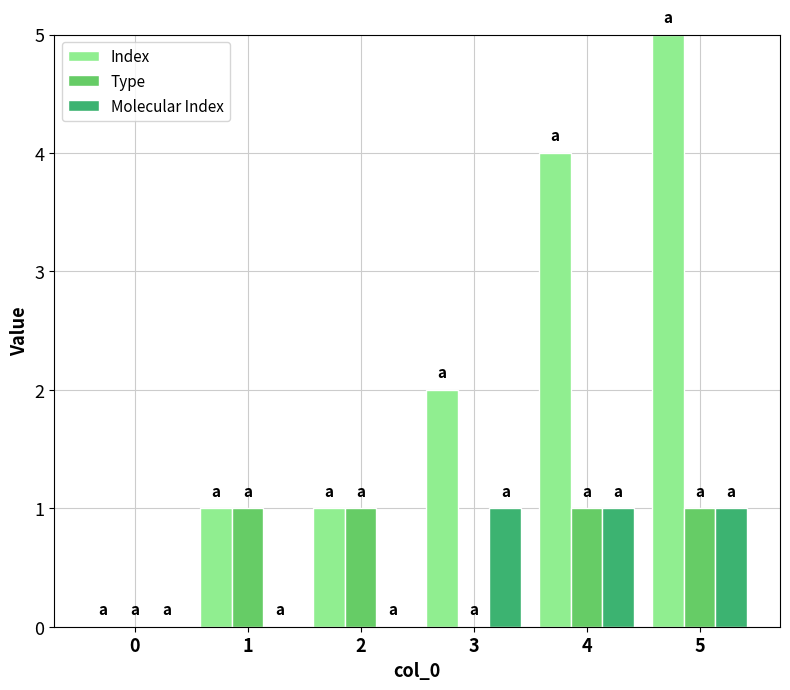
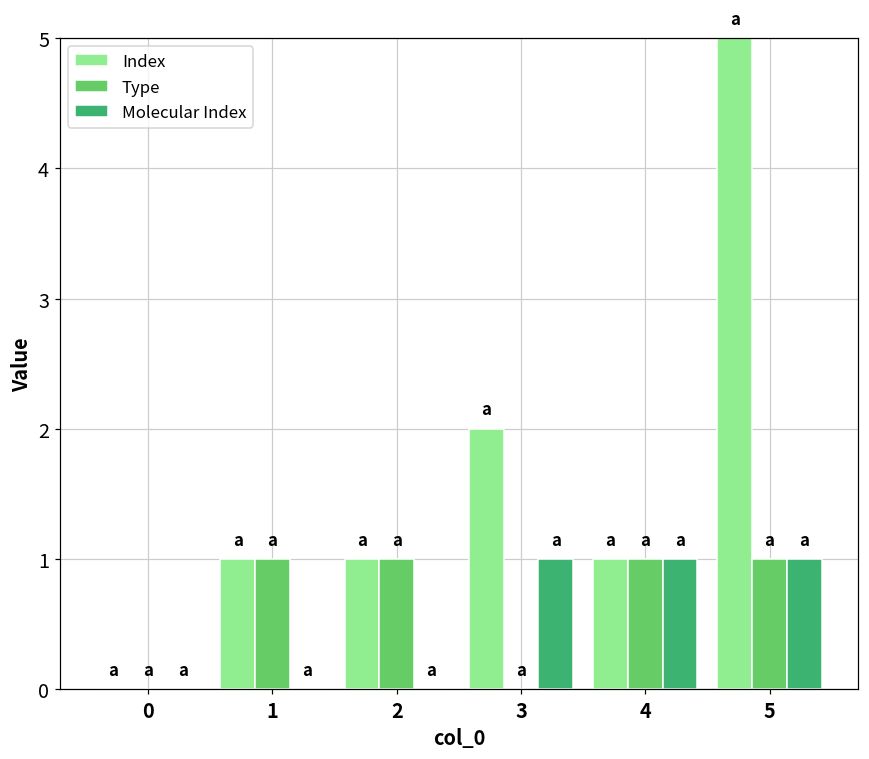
  {
    "Index": {
      "0": 0,
      "1": 1,
      "2": 1,
      "3": 2,
-     "4": 4,
+     "4": 1,
      "5": 5
    }
  }
